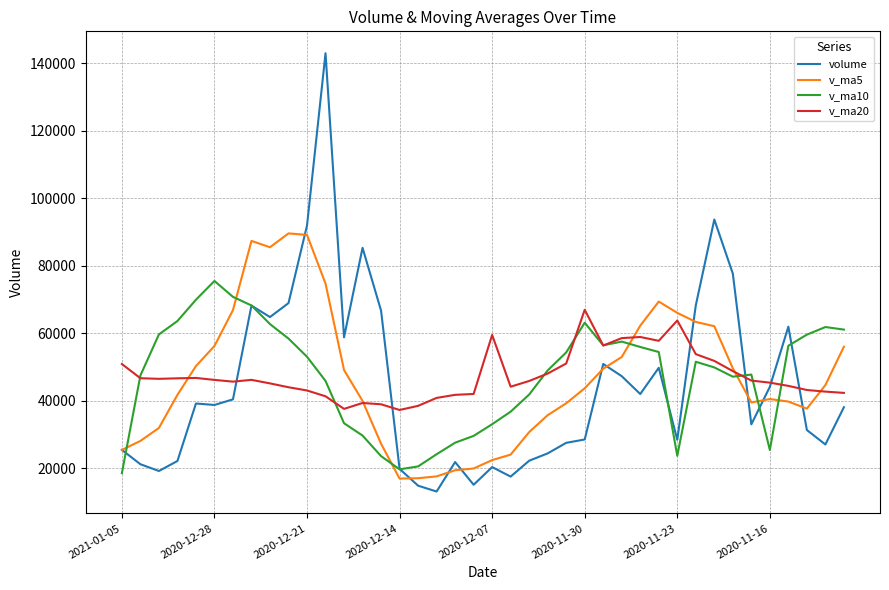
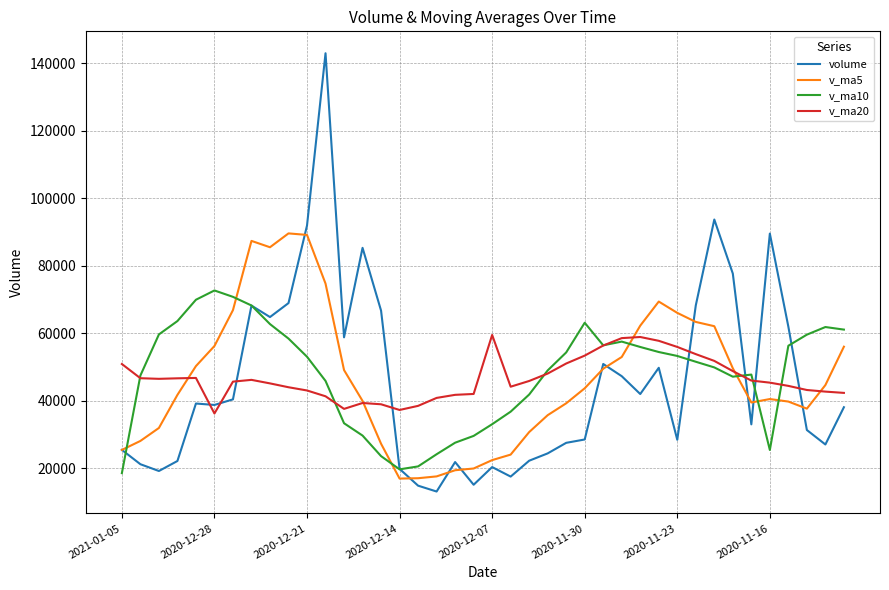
  {
    "volume": {
      "2020-12-28": 39000,
      "2020-12-21": 92000,
      "2020-12-07": 20000,
      "2020-11-30": 29000,
      "2020-11-23": 28000,
-     "2020-11-16": 44000
+     "2020-11-16": 90000
    },
    "v_ma5": {
      "2020-12-28": 56000,
      "2020-12-21": 89000,
      "2020-12-14": 17000,
      "2020-12-07": 22000,
      "2020-11-30": 44000,
      "2020-11-23": 66000,
      "2020-11-16": 41000
    },
    "v_ma10": {
      "2021-01-05": 19000,
-     "2020-12-28": 76000,
+     "2020-12-28": 73000,
      "2020-12-21": 53000,
      "2020-12-07": 33000,
      "2020-11-30": 63000,
-     "2020-11-23": 24000,
+     "2020-11-23": 53000,
      "2020-11-16": 25000
    },
    "v_ma20": {
      "2021-01-05": 51000,
-     "2020-12-28": 46000,
+     "2020-12-28": 36000,
      "2020-12-21": 43000,
      "2020-12-14": 37000,
      "2020-12-07": 60000,
-     "2020-11-30": 67000,
-     "2020-11-23": 64000,
+     "2020-11-30": 53000,
+     "2020-11-23": 56000,
      "2020-11-16": 45000
    }
  }
